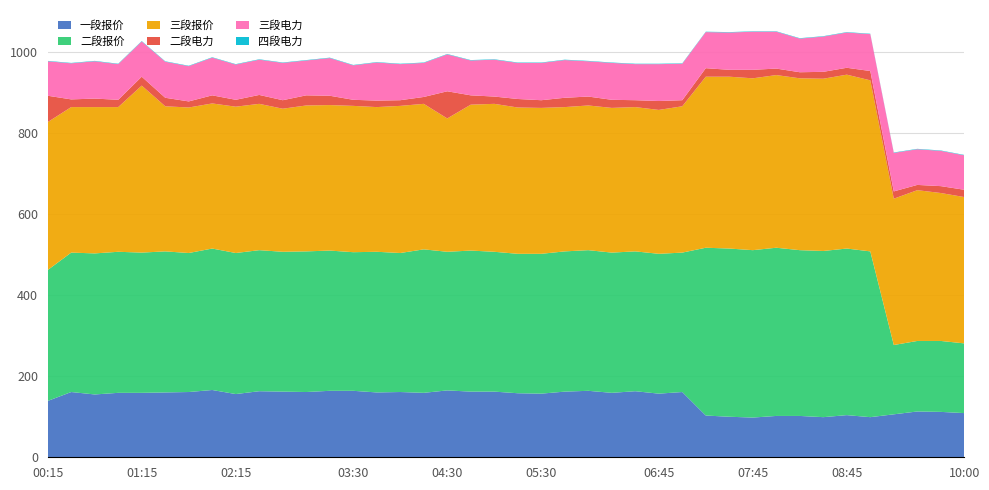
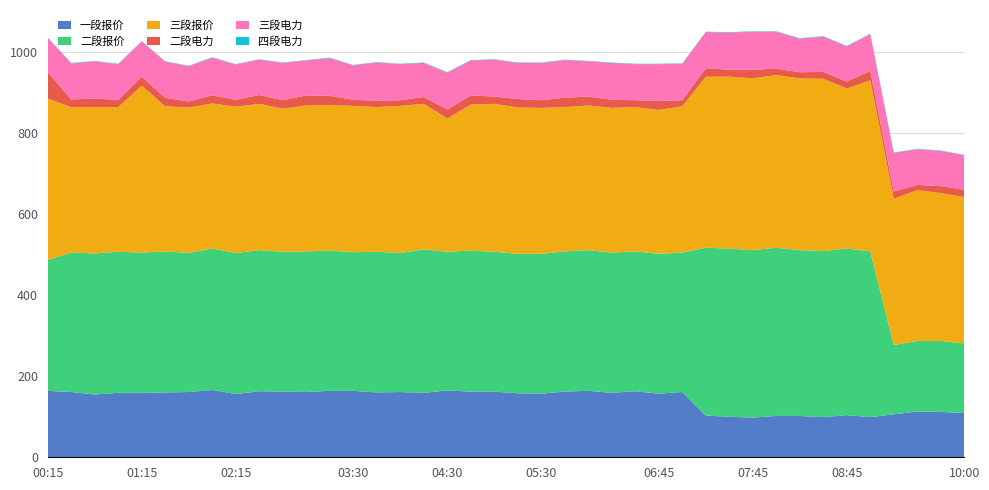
  {
    "一段报价": {
-     "00:15": 140,
+     "00:15": 160,
      "01:15": 160,
      "02:15": 160,
      "03:30": 160,
      "04:30": 170,
      "05:30": 160,
      "06:45": 160,
      "07:45": 100,
      "08:45": 100,
      "10:00": 110
    },
    "二段报价": {
      "00:15": 320,
      "01:15": 350,
      "02:15": 350,
      "03:30": 340,
      "04:30": 340,
      "05:30": 350,
      "06:45": 350,
      "07:45": 410,
      "08:45": 410,
      "10:00": 170
    },
    "三段报价": {
-     "00:15": 370,
+     "00:15": 400,
      "01:15": 410,
      "02:15": 360,
      "03:30": 360,
      "04:30": 330,
      "05:30": 360,
      "06:45": 360,
      "07:45": 420,
-     "08:45": 430,
+     "08:45": 400,
      "10:00": 360
    },
    "二段电力": {
      "00:15": 70,
      "01:15": 20,
      "02:15": 20,
      "03:30": 20,
-     "04:30": 70,
+     "04:30": 20,
      "05:30": 20,
      "06:45": 20,
      "07:45": 20,
      "08:45": 20,
      "10:00": 20
    }
  }
